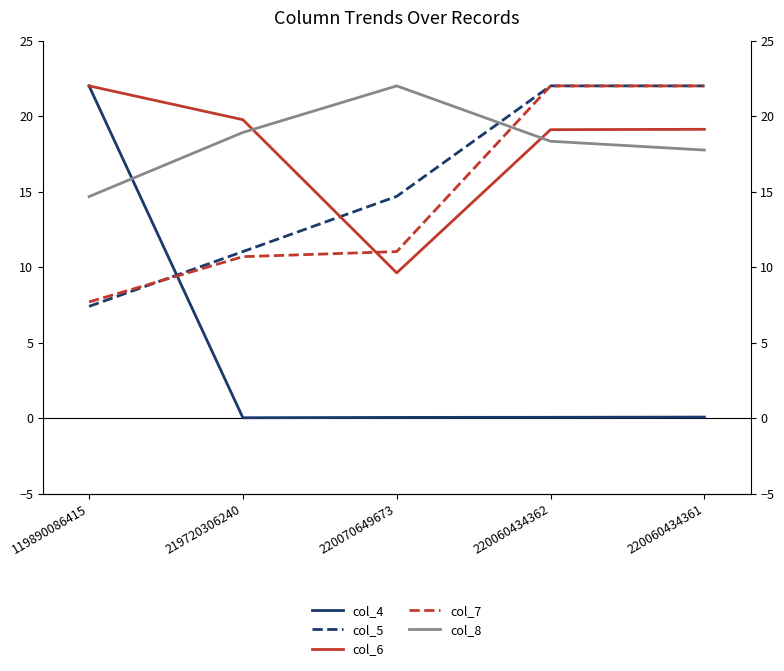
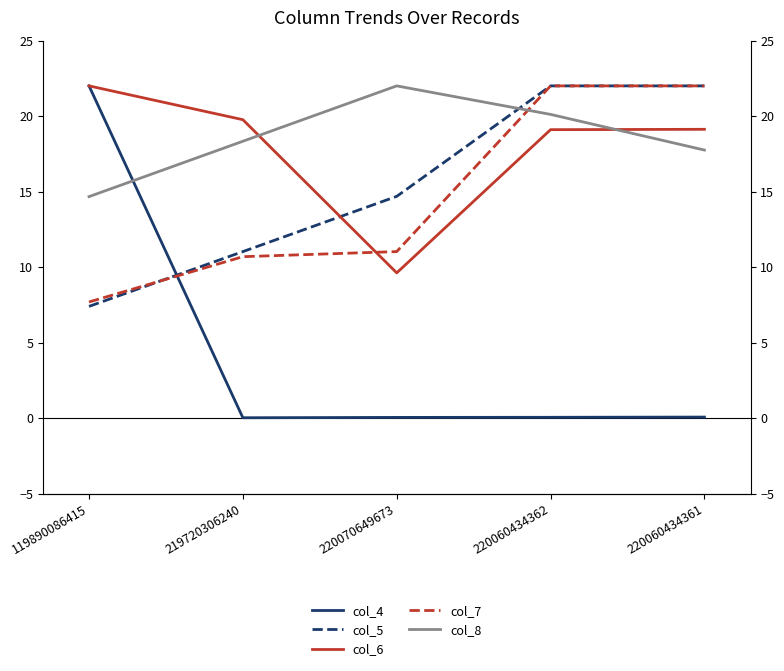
  {
    "col_8": {
      "119890086415": 14.7,
-     "219720306240": 18.9,
+     "219720306240": 18.3,
      "220070649673": 22.0,
-     "220060434362": 18.3,
+     "220060434362": 20.1,
      "220060434361": 17.8
    }
  }
